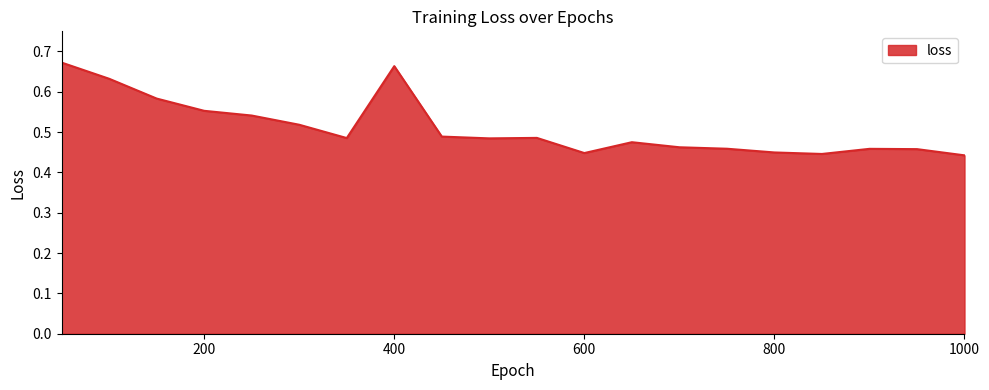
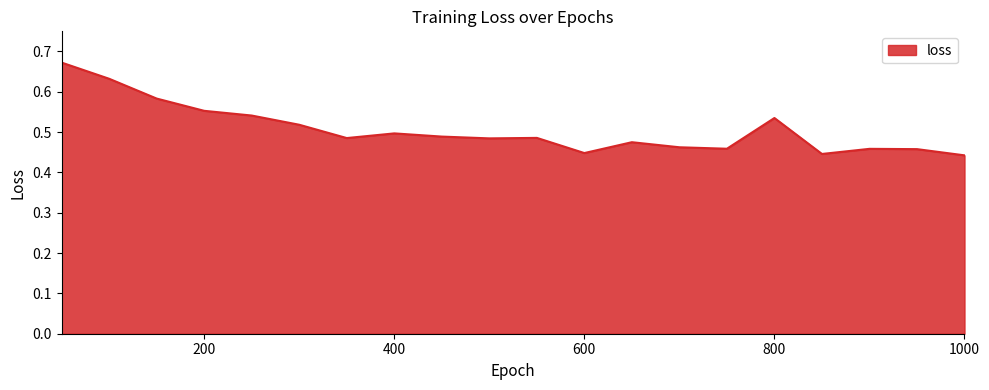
  {
    "200": 0.55,
-   "400": 0.66,
+   "400": 0.50,
    "600": 0.45,
-   "800": 0.45,
+   "800": 0.54,
    "1000": 0.44
  }
